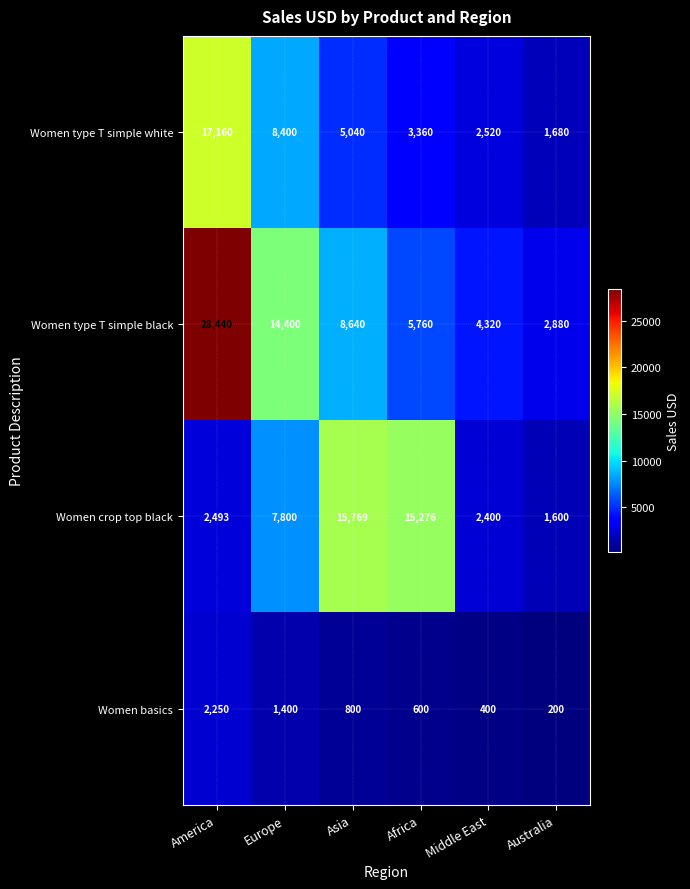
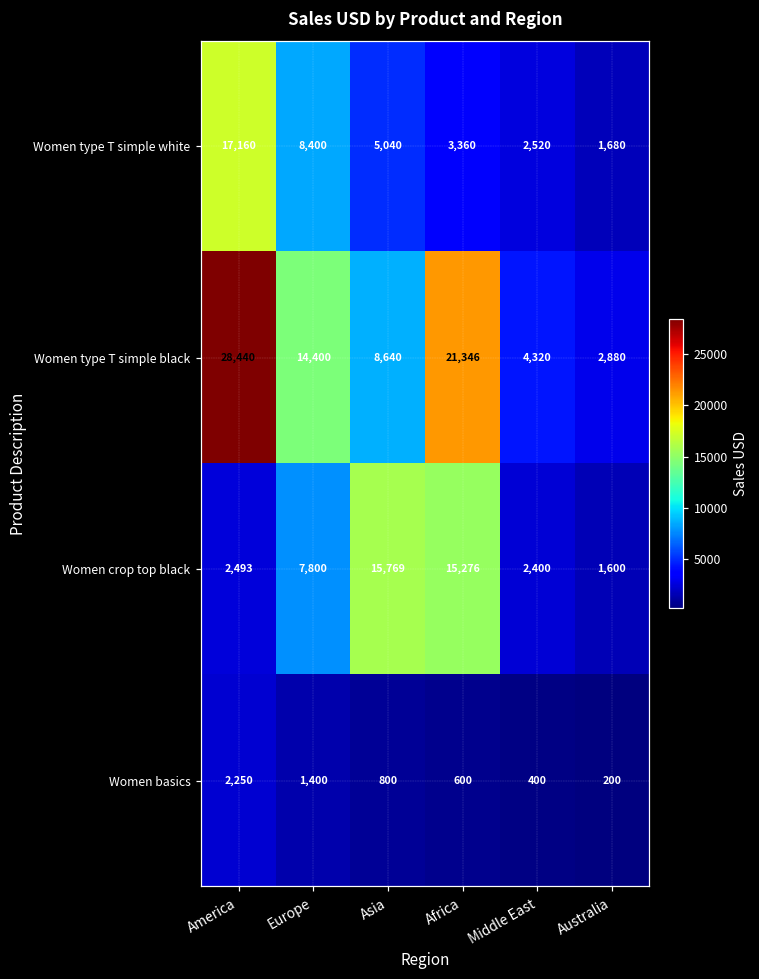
  {
    "Women type T simple white": {
      "America": "17,160",
      "Europe": "8,400",
      "Asia": "5,040",
      "Africa": "3,360",
      "Middle East": "2,520",
      "Australia": "1,680"
    },
    "Women type T simple black": {
      "America": "28,440",
      "Europe": "14,400",
      "Asia": "8,640",
-     "Africa": "5,760",
+     "Africa": "21,346",
      "Middle East": "4,320",
      "Australia": "2,880"
    },
    "Women crop top black": {
      "America": "2,493",
      "Europe": "7,800",
      "Asia": "15,769",
      "Africa": "15,276",
      "Middle East": "2,400",
      "Australia": "1,600"
    },
    "Women basics": {
      "America": "2,250",
      "Europe": "1,400",
      "Asia": "800",
      "Africa": "600",
      "Middle East": "400",
      "Australia": "200"
    }
  }
